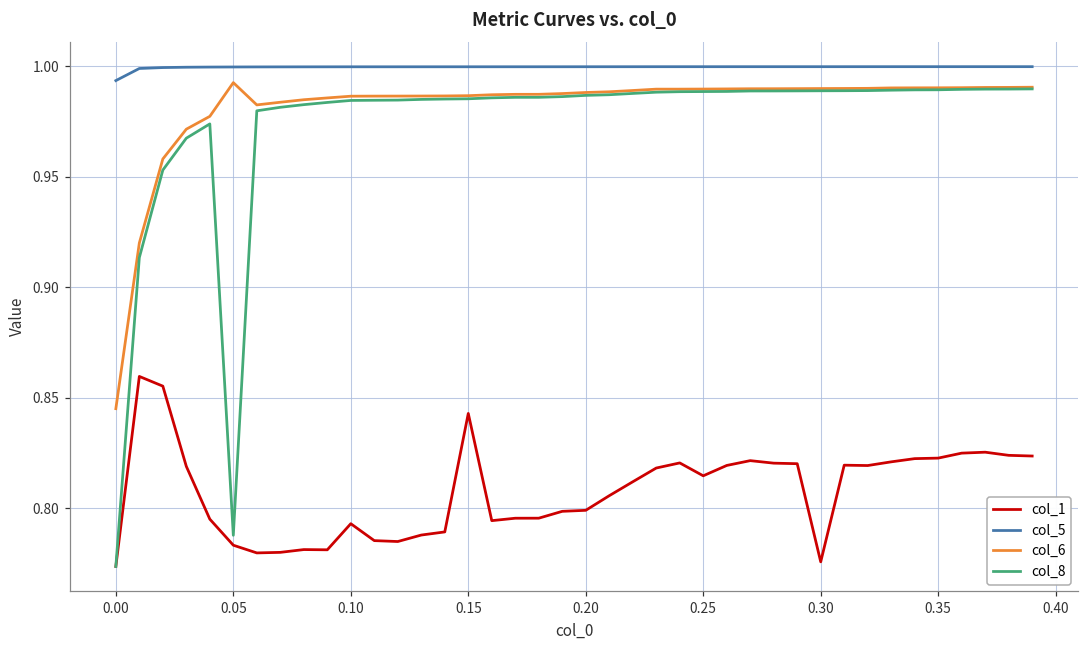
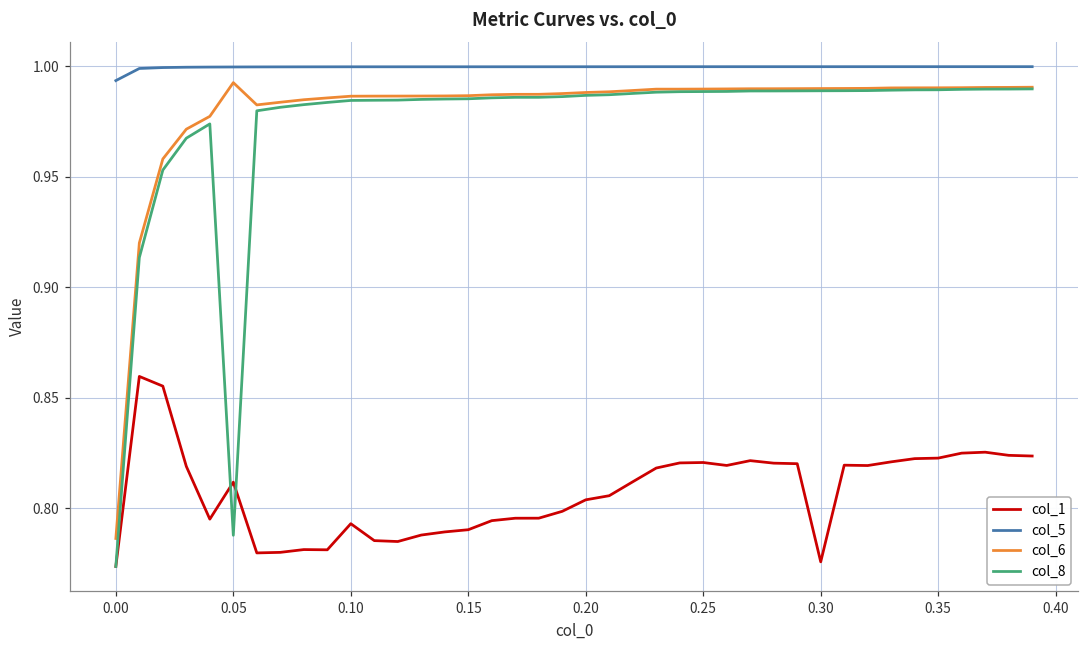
  {
    "col_1": {
-     "0.05": 0.783,
+     "0.05": 0.812,
      "0.10": 0.793,
-     "0.15": 0.843,
-     "0.20": 0.799,
-     "0.25": 0.815,
+     "0.15": 0.790,
+     "0.20": 0.804,
+     "0.25": 0.821,
      "0.30": 0.776,
      "0.35": 0.823
    },
    "col_5": {
      "0.00": 0.994,
      "0.05": 1.000,
      "0.10": 1.000,
      "0.15": 1.000,
      "0.20": 1.000,
      "0.25": 1.000,
      "0.30": 1.000,
      "0.35": 1.000
    },
    "col_6": {
-     "0.00": 0.845,
+     "0.00": 0.786,
      "0.05": 0.993,
      "0.10": 0.987,
      "0.15": 0.987,
      "0.20": 0.988
    },
    "col_8": {
      "0.05": 0.788,
      "0.10": 0.985,
      "0.15": 0.985,
      "0.20": 0.987
    }
  }
